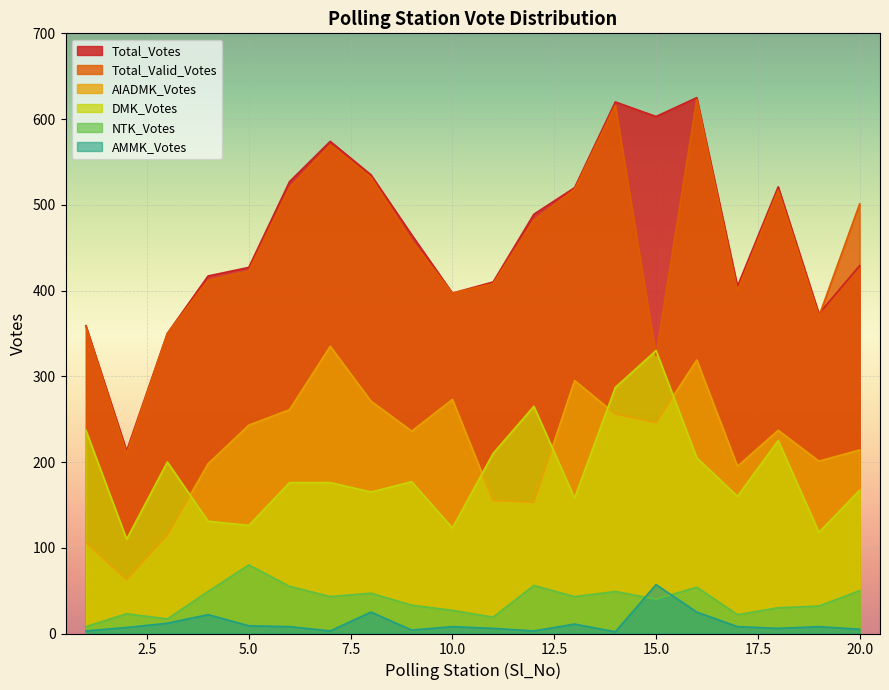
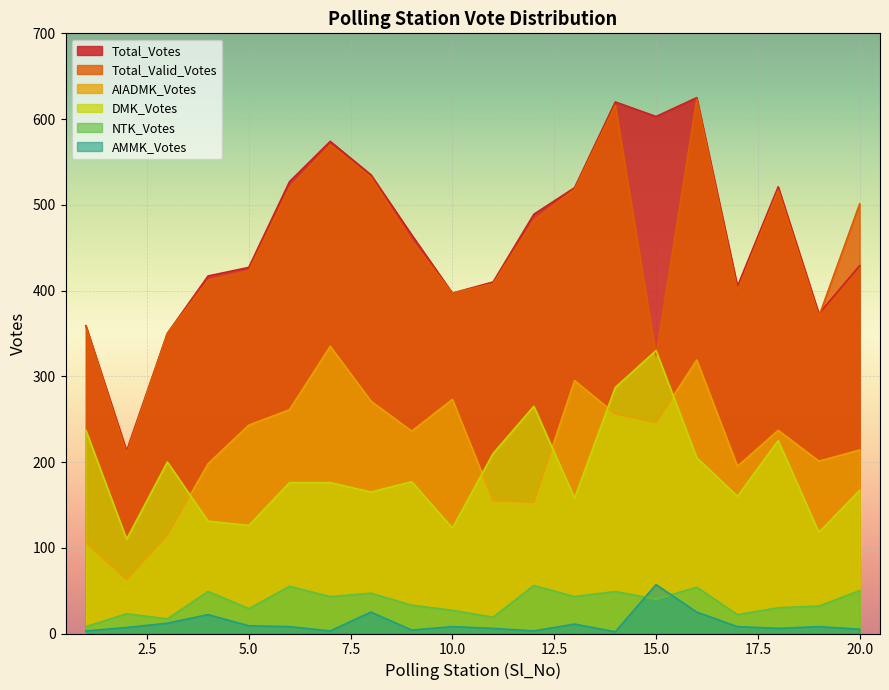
  {
    "Total_Votes": {
      "5.0": 430,
      "15.0": 600,
      "20.0": 430
    },
    "Total_Valid_Votes": {
      "5.0": 420,
      "15.0": 320,
      "20.0": 500
    },
    "AIADMK_Votes": {
      "5.0": 240,
      "10.0": 270,
      "15.0": 250,
      "20.0": 210
    },
    "DMK_Votes": {
      "5.0": 130,
      "10.0": 120,
      "15.0": 330,
      "20.0": 170
    },
    "NTK_Votes": {
-     "5.0": 80,
+     "5.0": 30,
      "10.0": 30,
      "15.0": 40,
      "20.0": 50
    },
    "AMMK_Votes": {
      "5.0": 10,
      "10.0": 10,
      "15.0": 60,
      "20.0": 10
    }
  }
